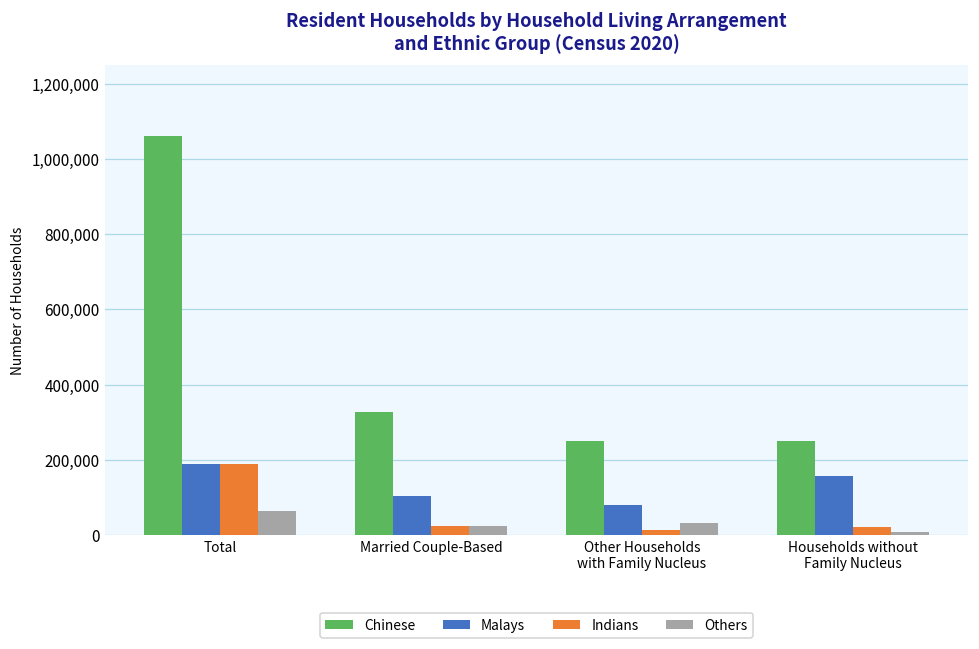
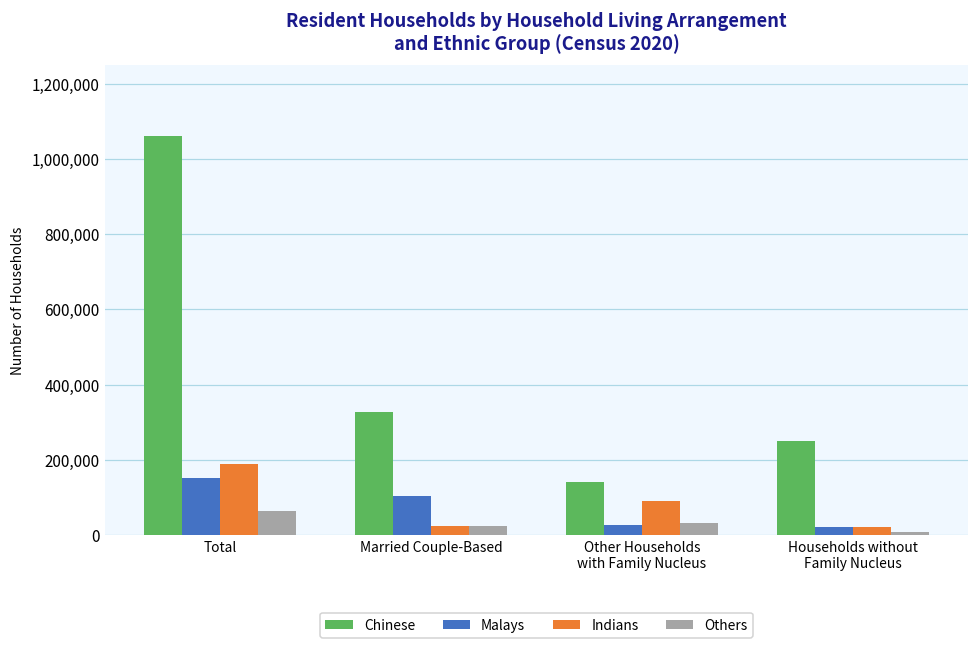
  {
    "Chinese": {
      "Total": "1,060,000",
      "Married Couple-Based": "330,000",
-     "Other Households with Family Nucleus": "250,000",
+     "Other Households with Family Nucleus": "140,000",
      "Households without Family Nucleus": "250,000"
    },
    "Malays": {
-     "Total": "190,000",
+     "Total": "150,000",
      "Married Couple-Based": "100,000",
-     "Other Households with Family Nucleus": "80,000",
-     "Households without Family Nucleus": "160,000"
+     "Other Households with Family Nucleus": "30,000",
+     "Households without Family Nucleus": "20,000"
    },
    "Indians": {
      "Total": "190,000",
      "Married Couple-Based": "20,000",
-     "Other Households with Family Nucleus": "10,000",
+     "Other Households with Family Nucleus": "90,000",
      "Households without Family Nucleus": "20,000"
    },
    "Others": {
      "Total": "60,000",
      "Married Couple-Based": "20,000",
      "Other Households with Family Nucleus": "30,000",
      "Households without Family Nucleus": "10,000"
    }
  }
